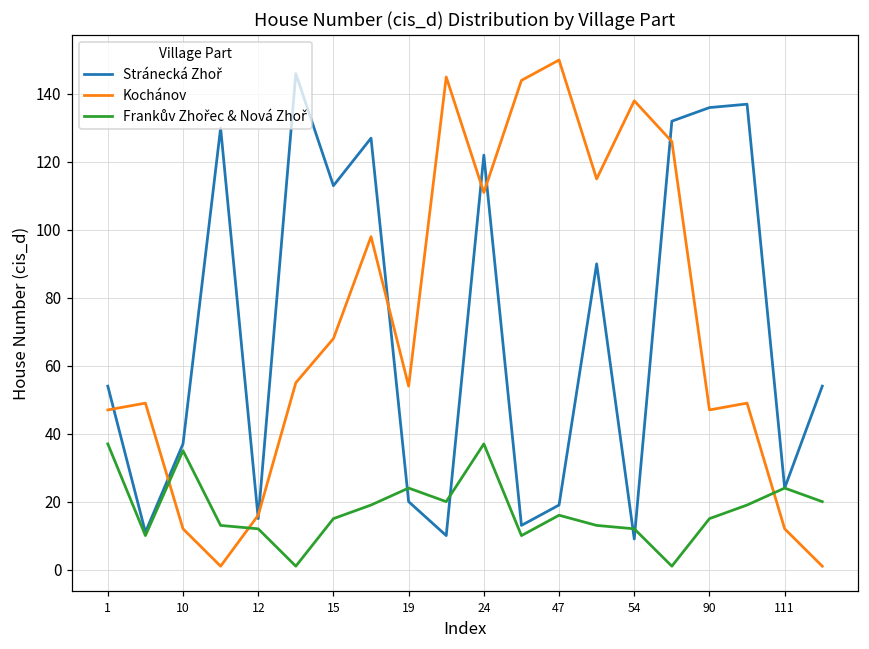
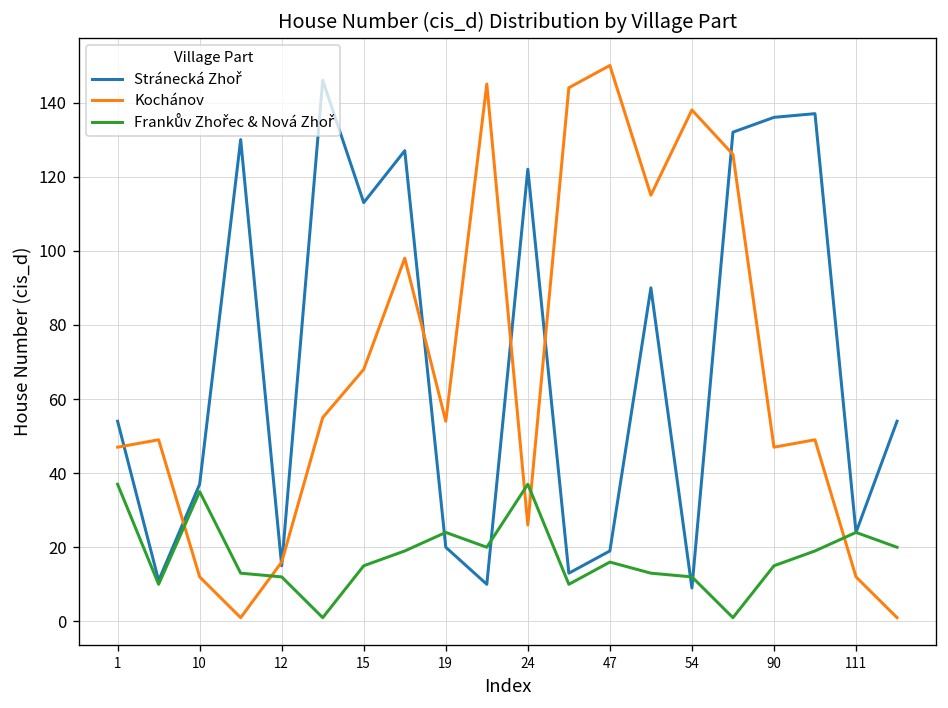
  {
    "Stránecká Zhoř": {
      "1": 54,
      "10": 37,
      "12": 15,
      "15": 113,
      "19": 20,
      "24": 122,
      "47": 19,
      "54": 9,
      "90": 136
    },
    "Kochánov": {
      "1": 47,
      "10": 12,
      "12": 16,
      "15": 68,
      "19": 54,
-     "24": 111,
+     "24": 26,
      "47": 150,
      "54": 138,
      "90": 47,
      "111": 12
    },
    "Frankův Zhořec & Nová Zhoř": {
      "1": 37,
      "10": 35,
      "12": 12,
      "15": 15,
      "19": 24,
      "24": 37,
      "47": 16,
      "54": 12,
      "90": 15
    }
  }
